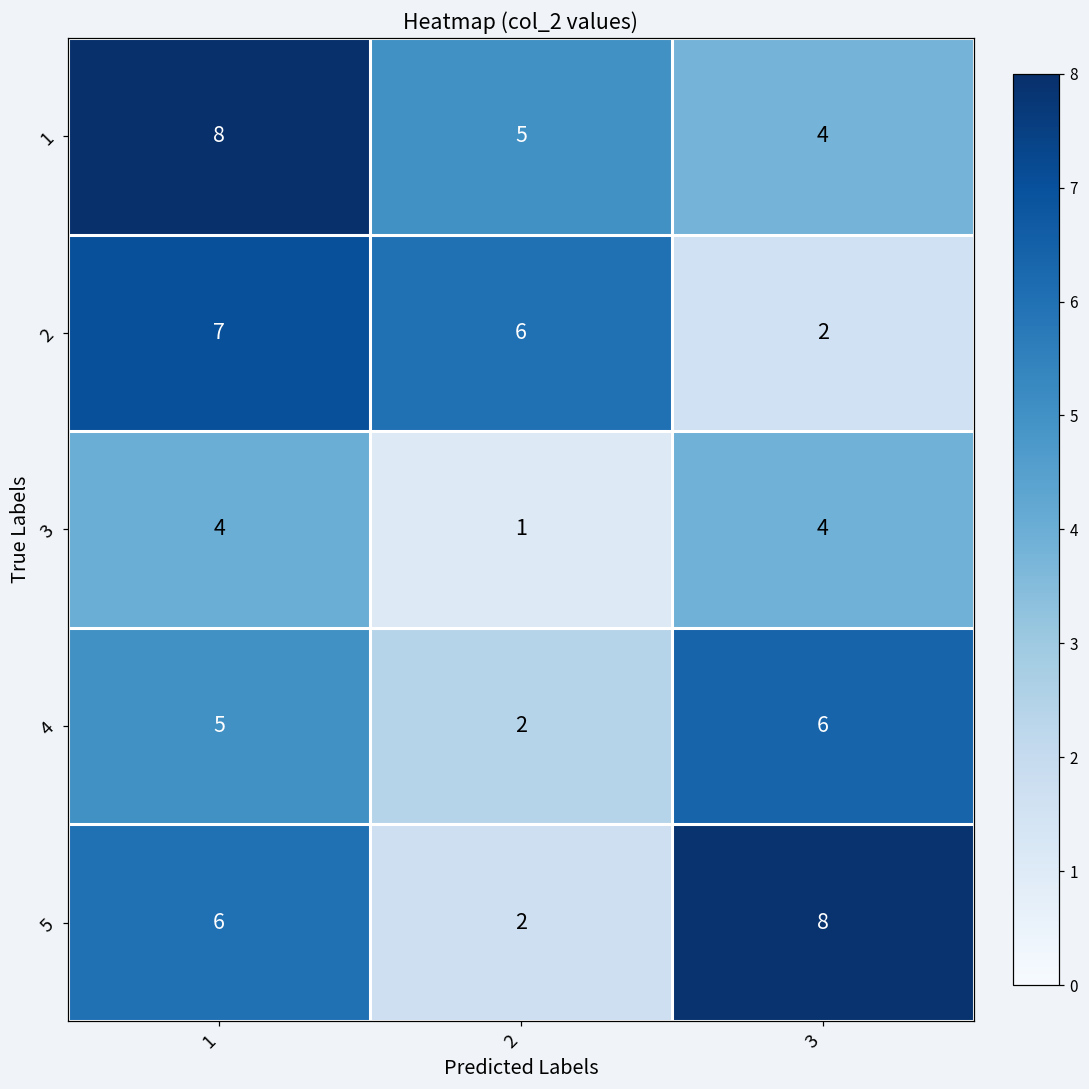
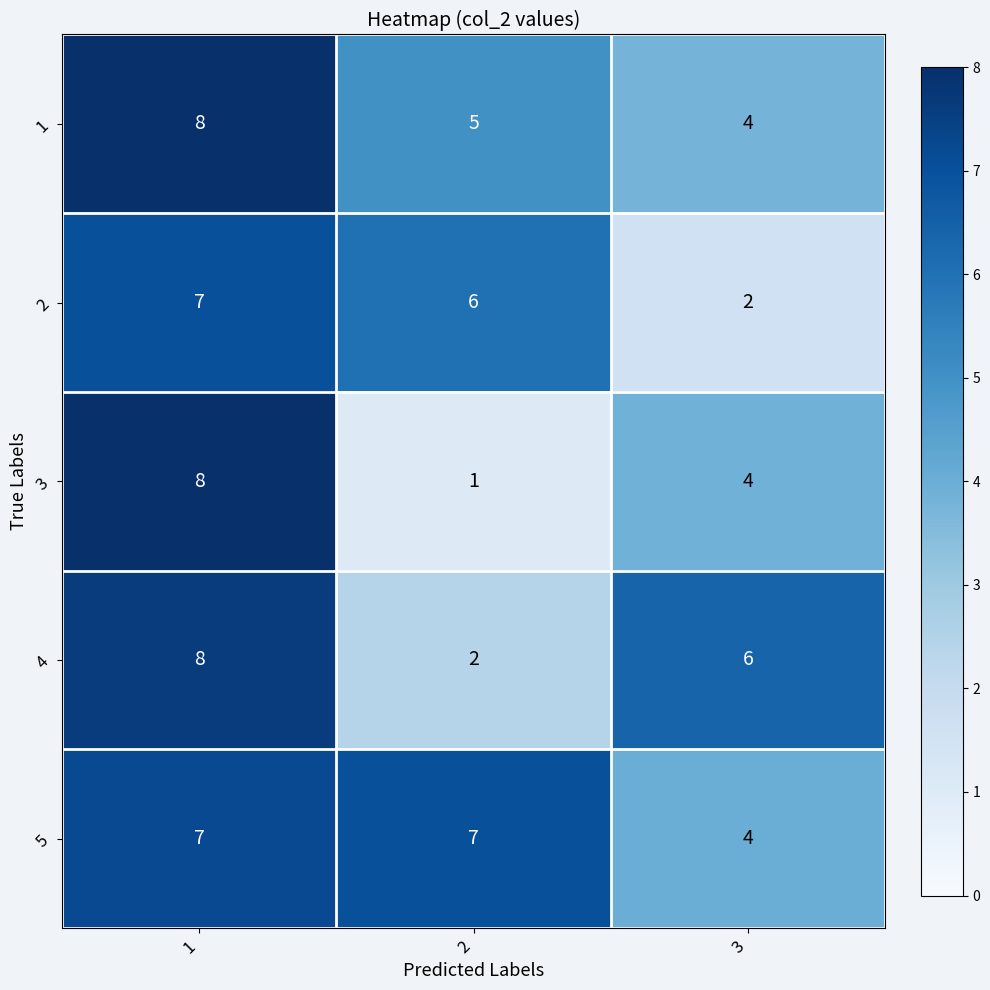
  {
    "1": {
      "1": 8,
      "2": 5,
      "3": 4
    },
    "2": {
      "1": 7,
      "2": 6,
      "3": 2
    },
    "3": {
-     "1": 4,
+     "1": 8,
      "2": 1,
      "3": 4
    },
    "4": {
-     "1": 5,
+     "1": 8,
      "2": 2,
      "3": 6
    },
    "5": {
-     "1": 6,
-     "2": 2,
-     "3": 8
+     "1": 7,
+     "2": 7,
+     "3": 4
    }
  }
